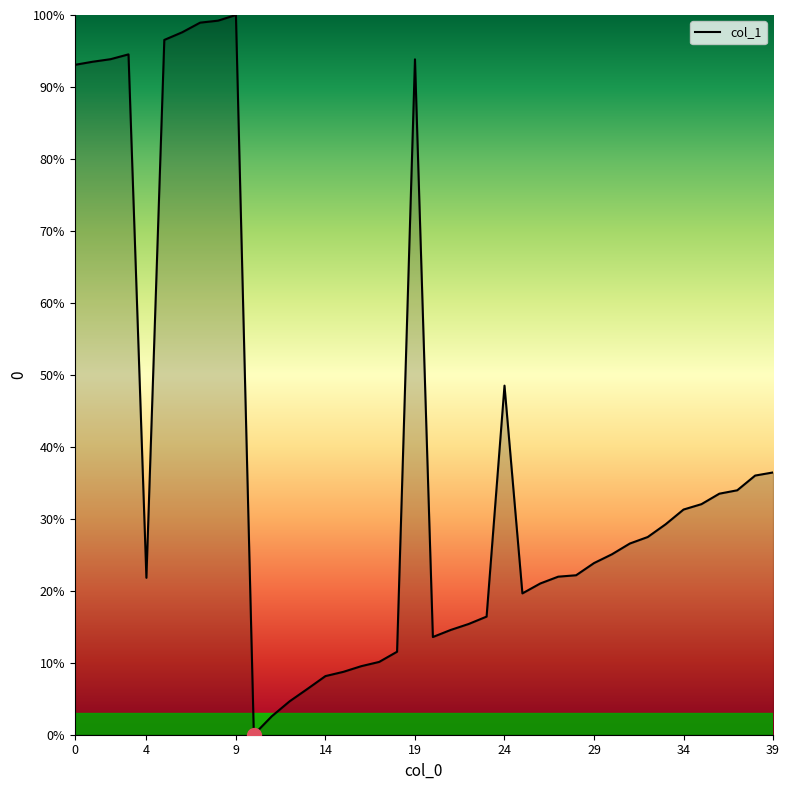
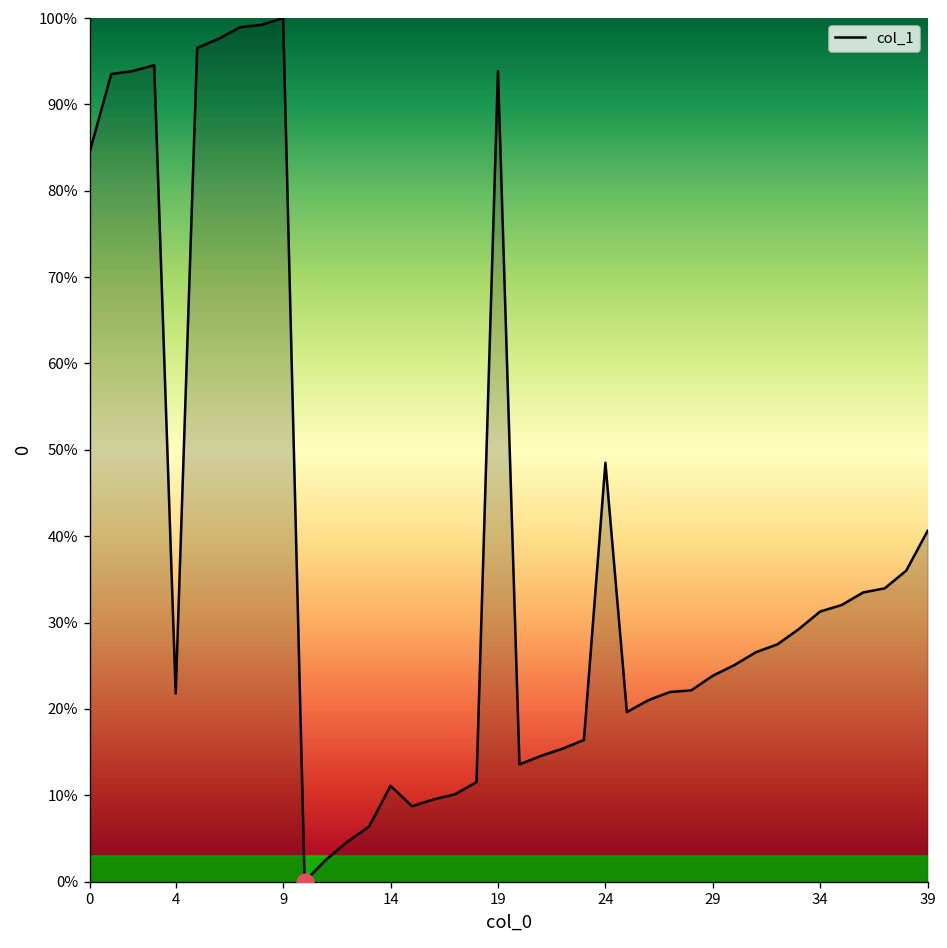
  {
    "col_1": {
-     "0": "93%",
+     "0": "85%",
      "4": "22%",
      "9": "100%",
-     "14": "8%",
+     "14": "11%",
      "19": "94%",
      "24": "49%",
      "29": "24%",
      "34": "31%",
-     "39": "36%"
+     "39": "41%"
    }
  }
